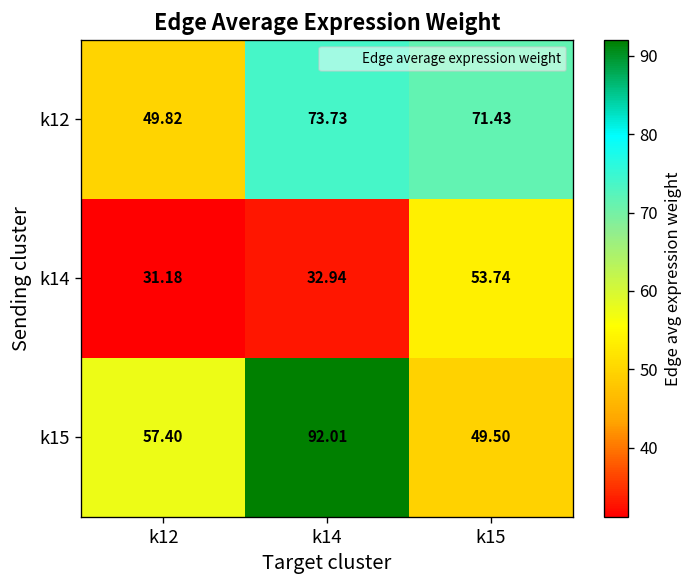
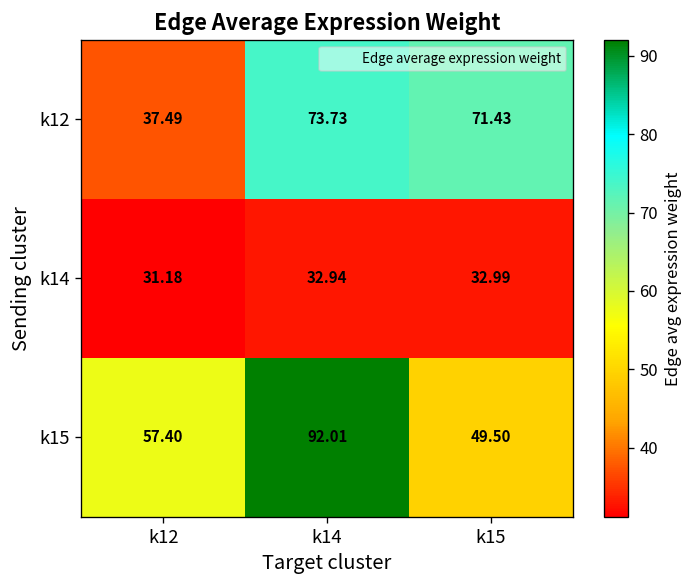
  {
    "k12": {
-     "k12": 49.82,
+     "k12": 37.49,
      "k14": 73.73,
      "k15": 71.43
    },
    "k14": {
      "k12": 31.18,
      "k14": 32.94,
-     "k15": 53.74
+     "k15": 32.99
    },
    "k15": {
      "k12": 57.40,
      "k14": 92.01,
      "k15": 49.50
    }
  }
